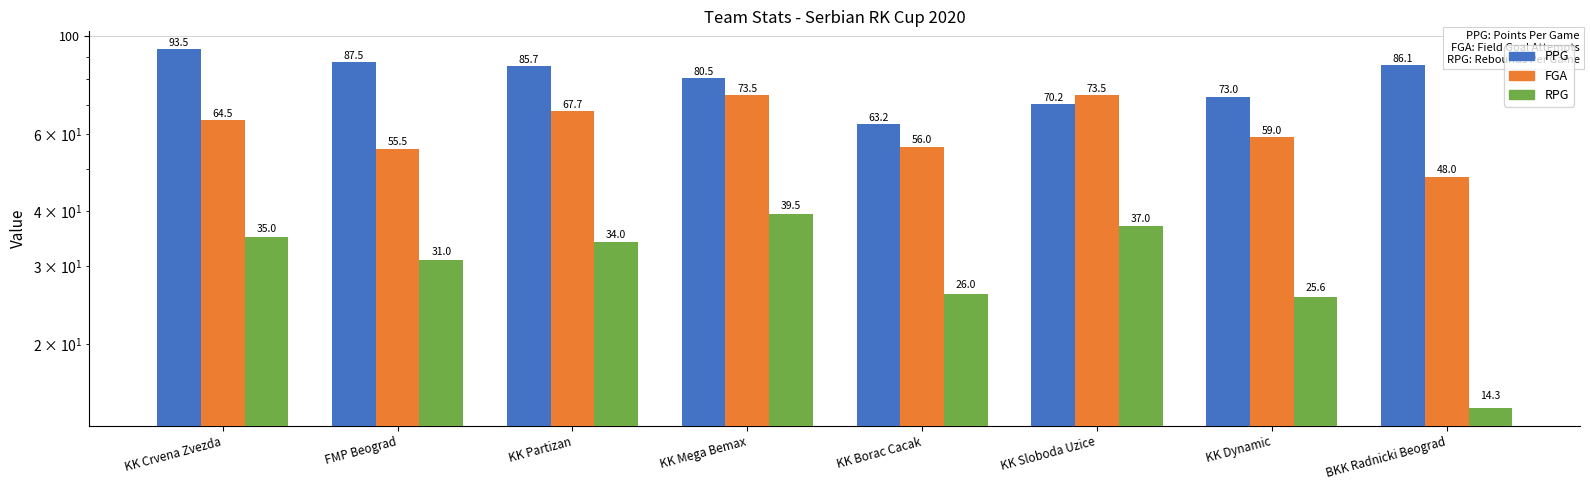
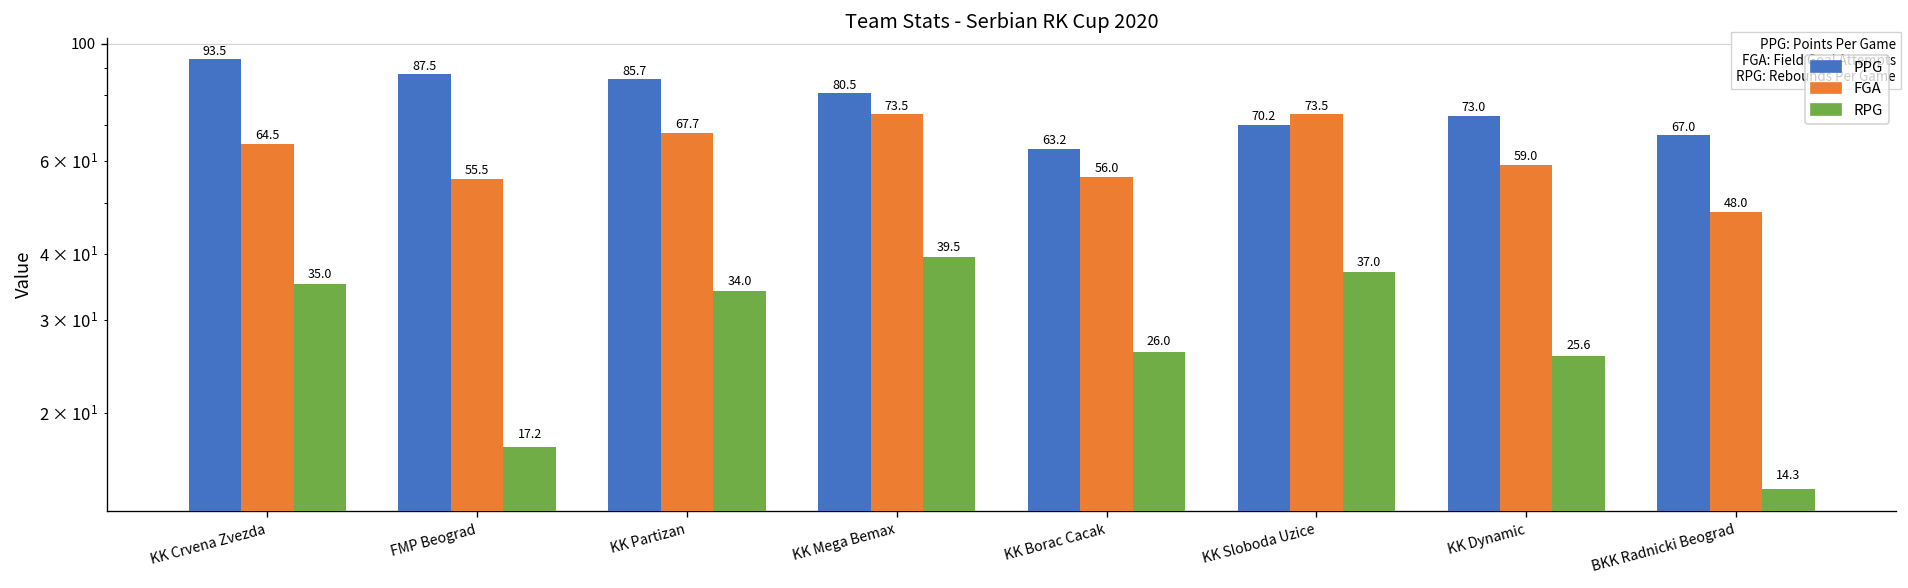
  {
    "PPG": {
      "KK Crvena Zvezda": 93.5,
      "FMP Beograd": 87.5,
      "KK Partizan": 85.7,
      "KK Mega Bemax": 80.5,
      "KK Borac Cacak": 63.2,
      "KK Sloboda Uzice": 70.2,
      "KK Dynamic": 73.0,
-     "BKK Radnicki Beograd": 86.1
+     "BKK Radnicki Beograd": 67.0
    },
    "FGA": {
      "KK Crvena Zvezda": 64.5,
      "FMP Beograd": 55.5,
      "KK Partizan": 67.7,
      "KK Mega Bemax": 73.5,
      "KK Borac Cacak": 56.0,
      "KK Sloboda Uzice": 73.5,
      "KK Dynamic": 59.0,
      "BKK Radnicki Beograd": 48.0
    },
    "RPG": {
      "KK Crvena Zvezda": 35.0,
-     "FMP Beograd": 31.0,
+     "FMP Beograd": 17.2,
      "KK Partizan": 34.0,
      "KK Mega Bemax": 39.5,
      "KK Borac Cacak": 26.0,
      "KK Sloboda Uzice": 37.0,
      "KK Dynamic": 25.6,
      "BKK Radnicki Beograd": 14.3
    }
  }
